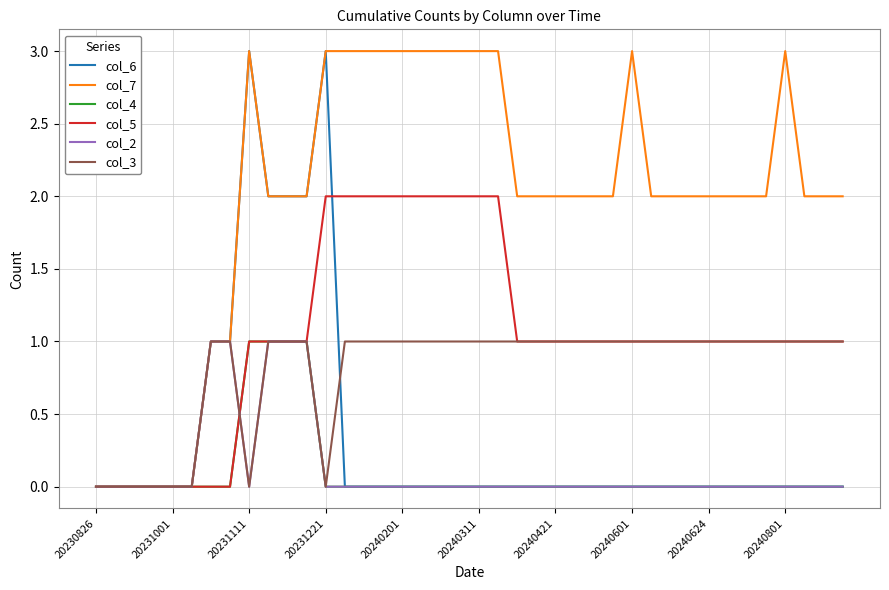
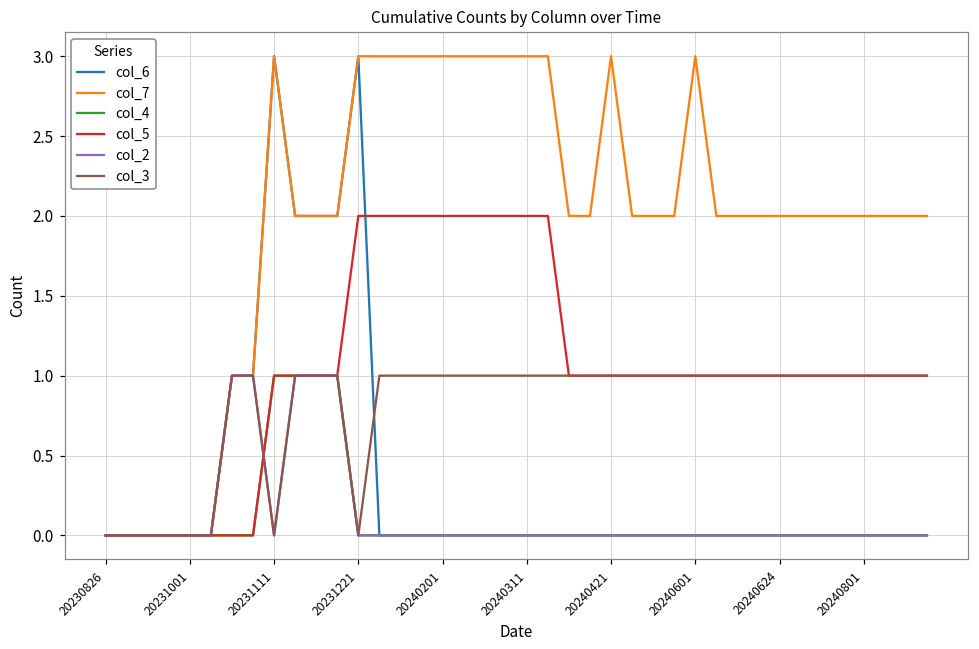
  {
    "col_7": {
      "20240201": 3,
      "20240311": 3,
-     "20240421": 2,
+     "20240421": 3,
      "20240601": 3,
-     "20240801": 3
+     "20240801": 2
    },
    "col_5": {
      "20231221": 2,
      "20240201": 2,
      "20240311": 2
    },
    "col_3": {
      "20240201": 1,
      "20240311": 1
    }
  }
